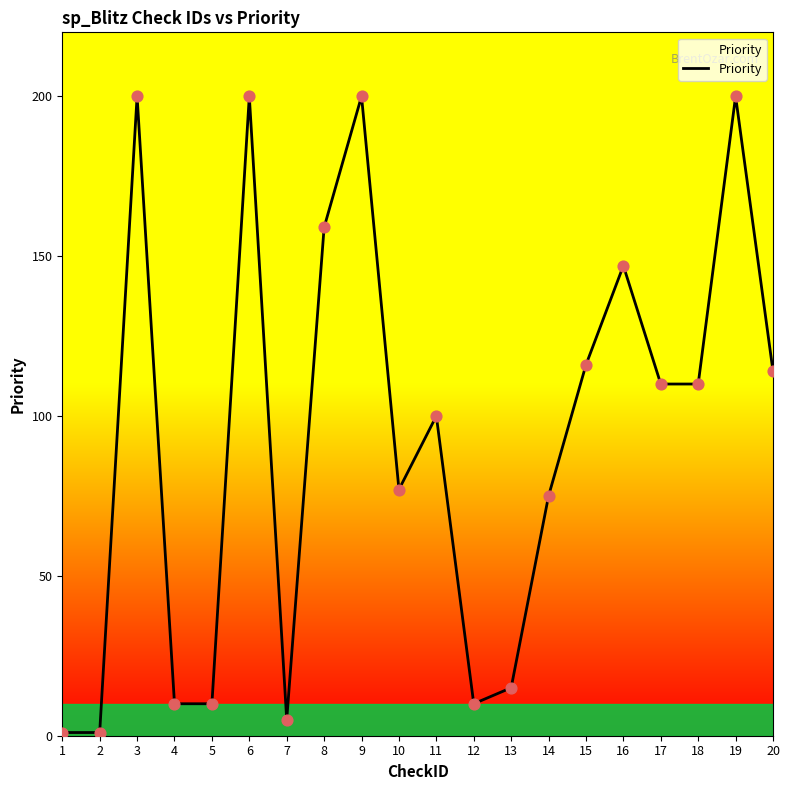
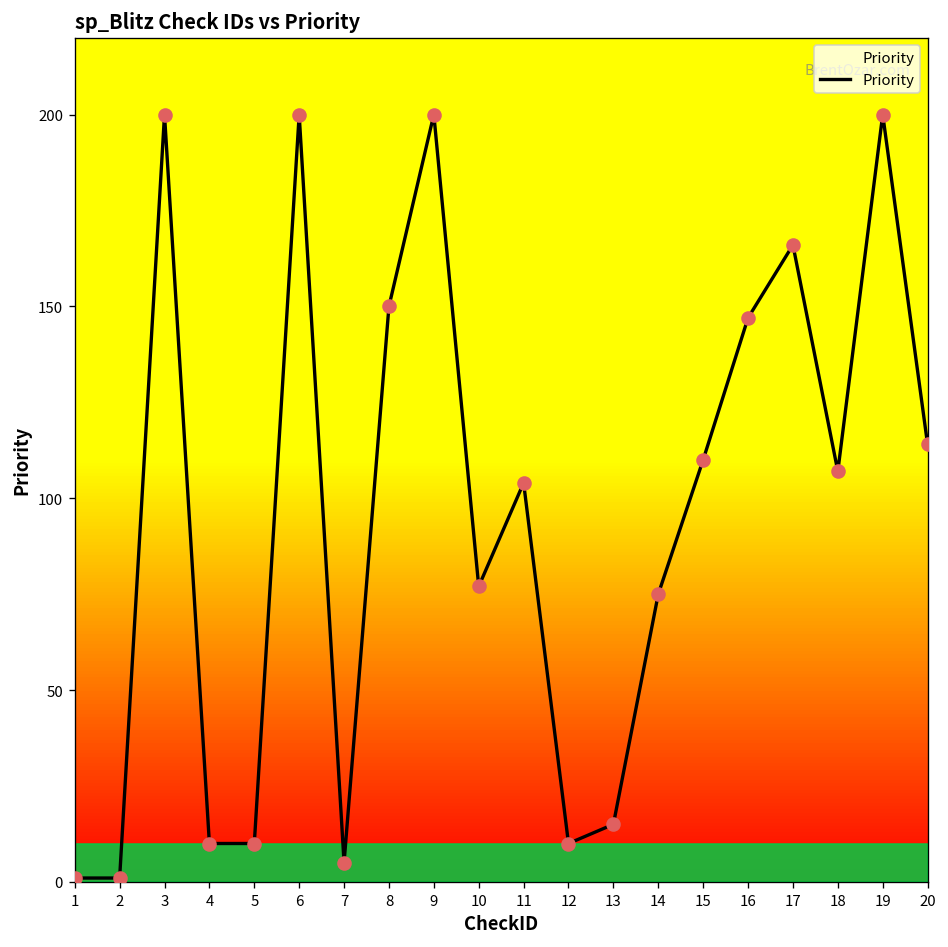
  {
    "3": 200,
    "6": 200,
-   "8": 159,
+   "8": 150,
    "9": 200,
    "10": 77,
-   "11": 100,
+   "11": 104,
    "13": 15,
    "14": 75,
-   "15": 116,
+   "15": 110,
    "16": 147,
-   "17": 110,
-   "18": 110,
+   "17": 166,
+   "18": 107,
    "19": 200,
    "20": 114
  }
